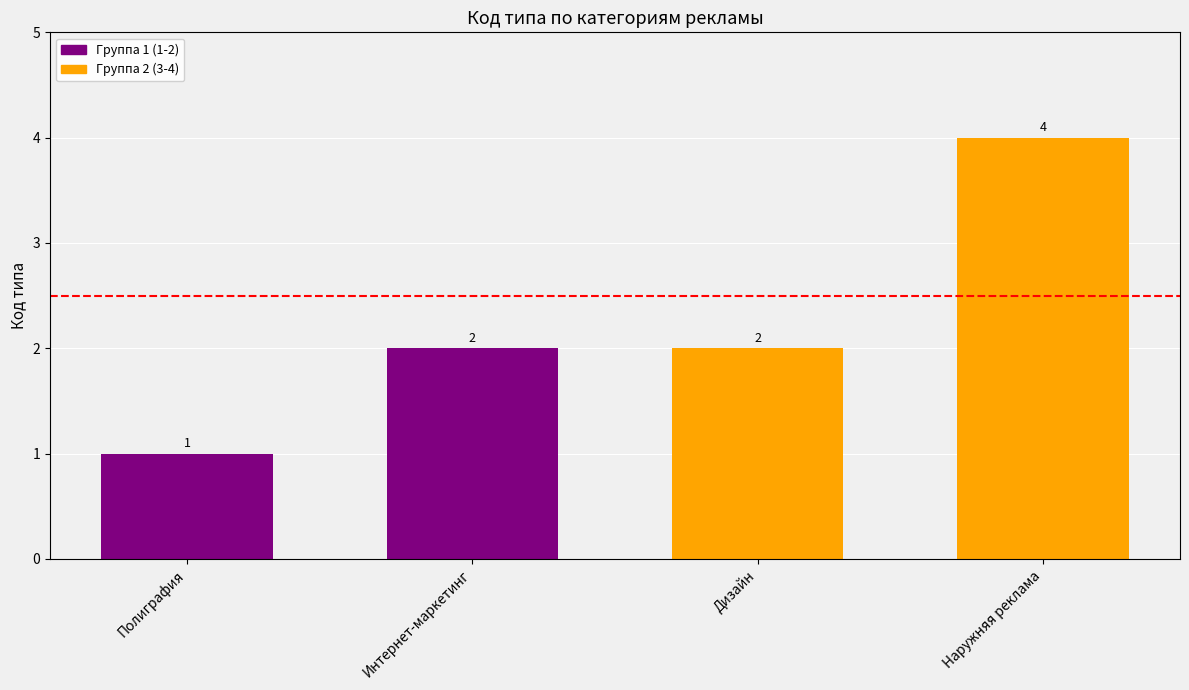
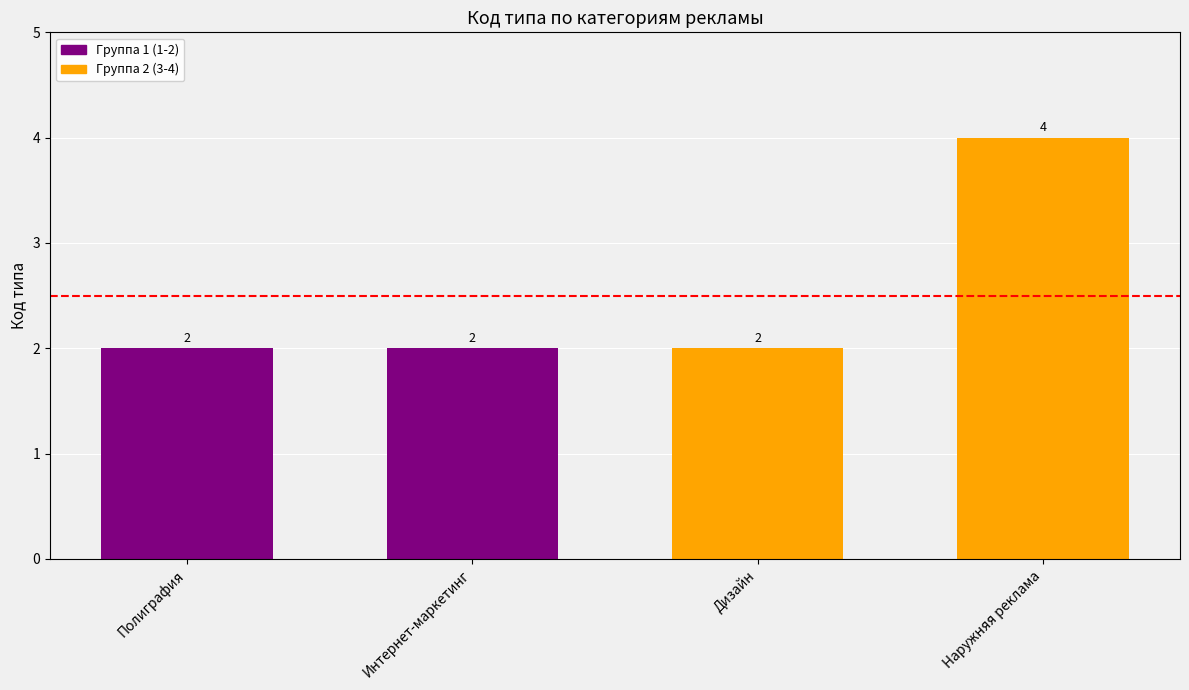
  {
-   "Полиграфия": 1,
+   "Полиграфия": 2,
    "Интернет-маркетинг": 2,
    "Дизайн": 2,
    "Наружняя реклама": 4
  }
